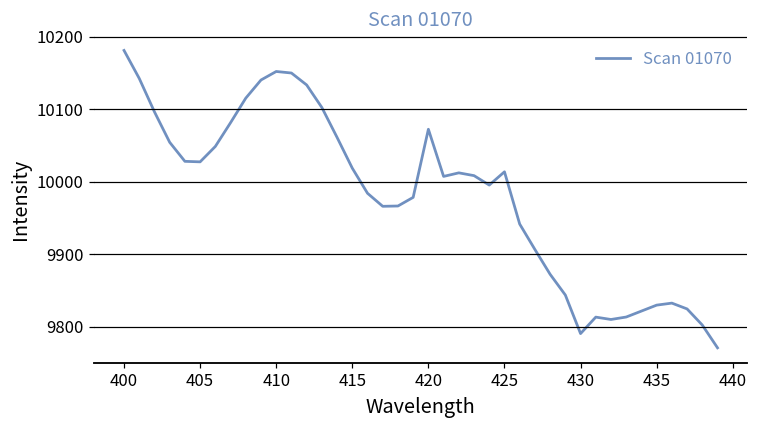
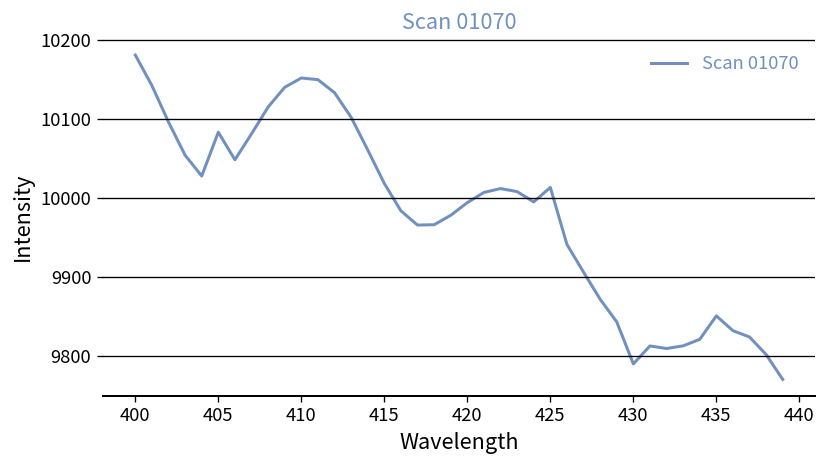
  {
    "400": 10180,
-   "405": 10030,
+   "405": 10080,
    "410": 10150,
    "415": 10020,
-   "420": 10070,
+   "420": 9990,
    "425": 10010,
    "430": 9790,
-   "435": 9830
+   "435": 9850
  }
